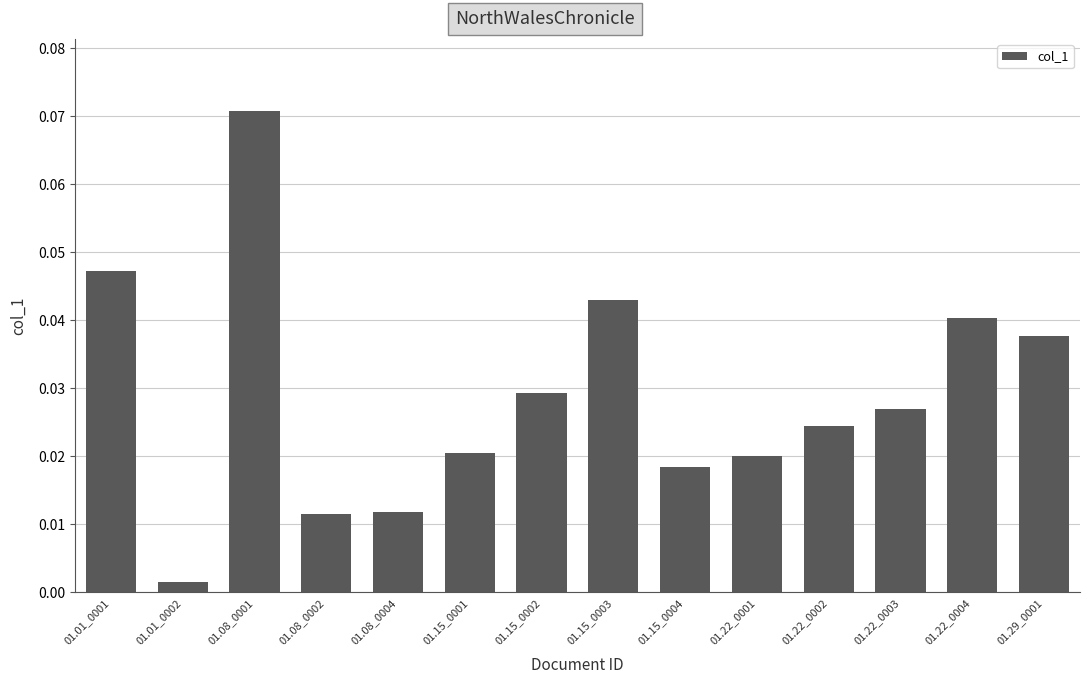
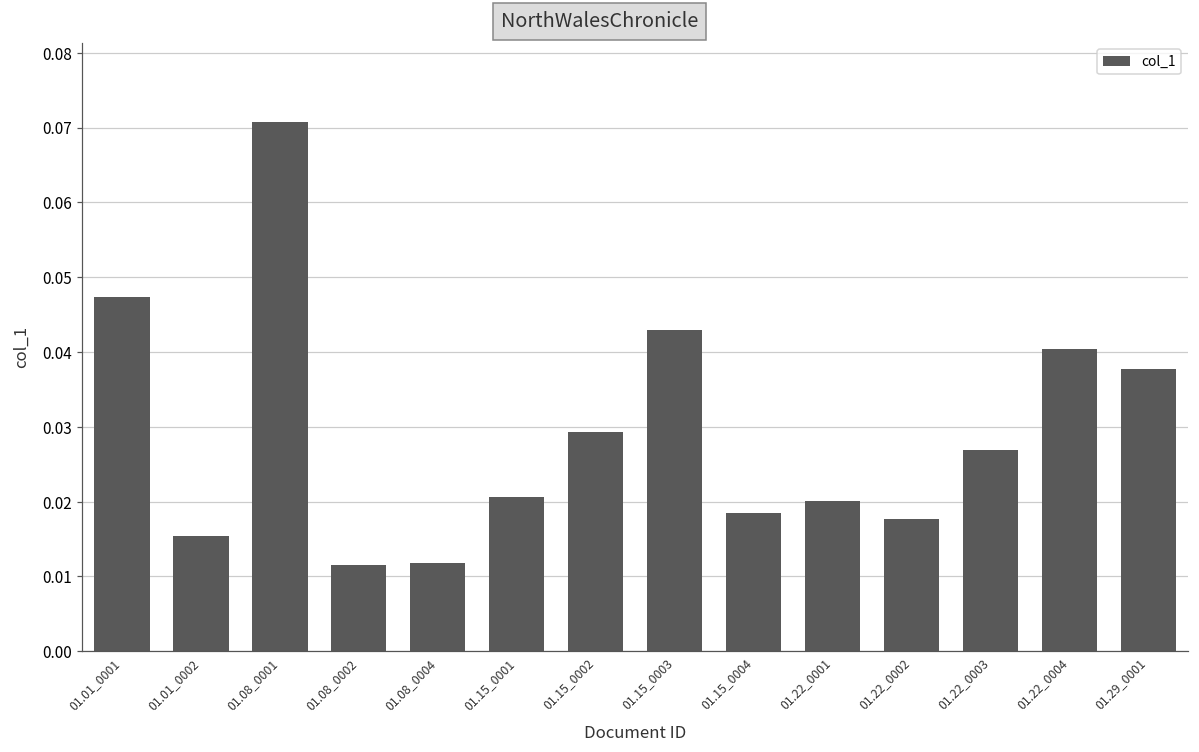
  {
    "01.01_0001": 0.047,
-   "01.01_0002": 0.002,
+   "01.01_0002": 0.015,
    "01.08_0001": 0.071,
    "01.08_0002": 0.012,
    "01.08_0004": 0.012,
    "01.15_0001": 0.021,
    "01.15_0002": 0.029,
    "01.15_0003": 0.043,
    "01.15_0004": 0.018,
    "01.22_0001": 0.020,
-   "01.22_0002": 0.024,
+   "01.22_0002": 0.018,
    "01.22_0003": 0.027,
    "01.22_0004": 0.040,
    "01.29_0001": 0.038
  }
